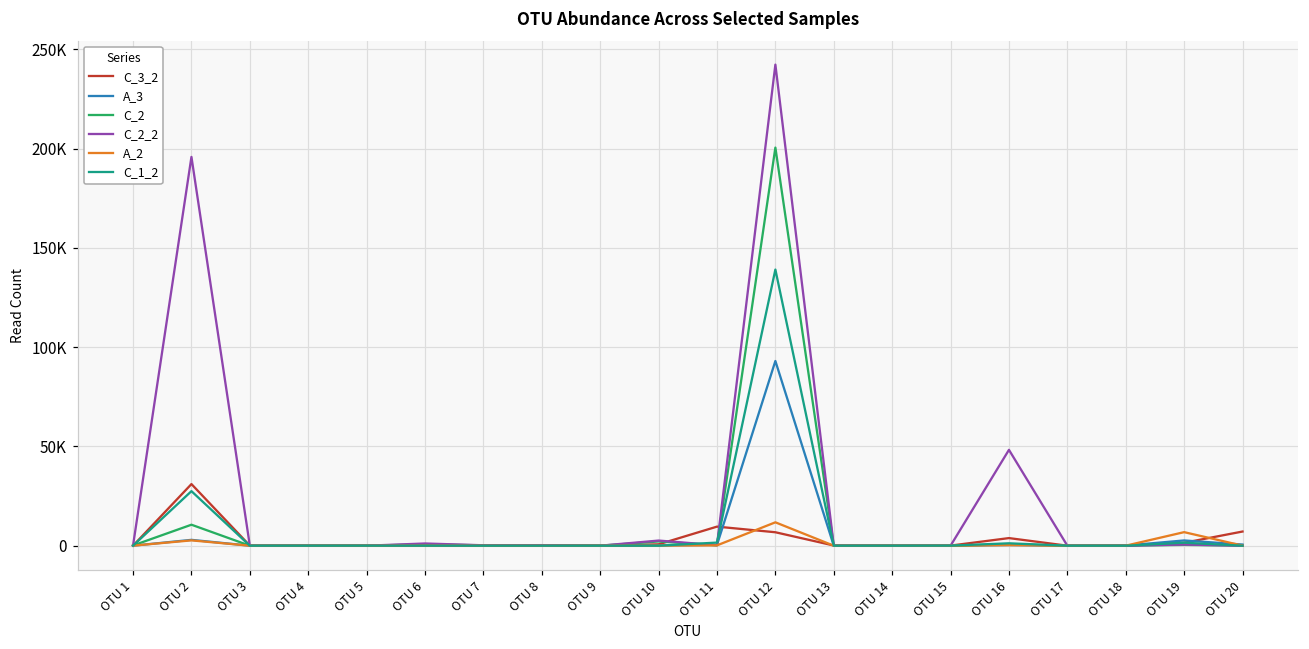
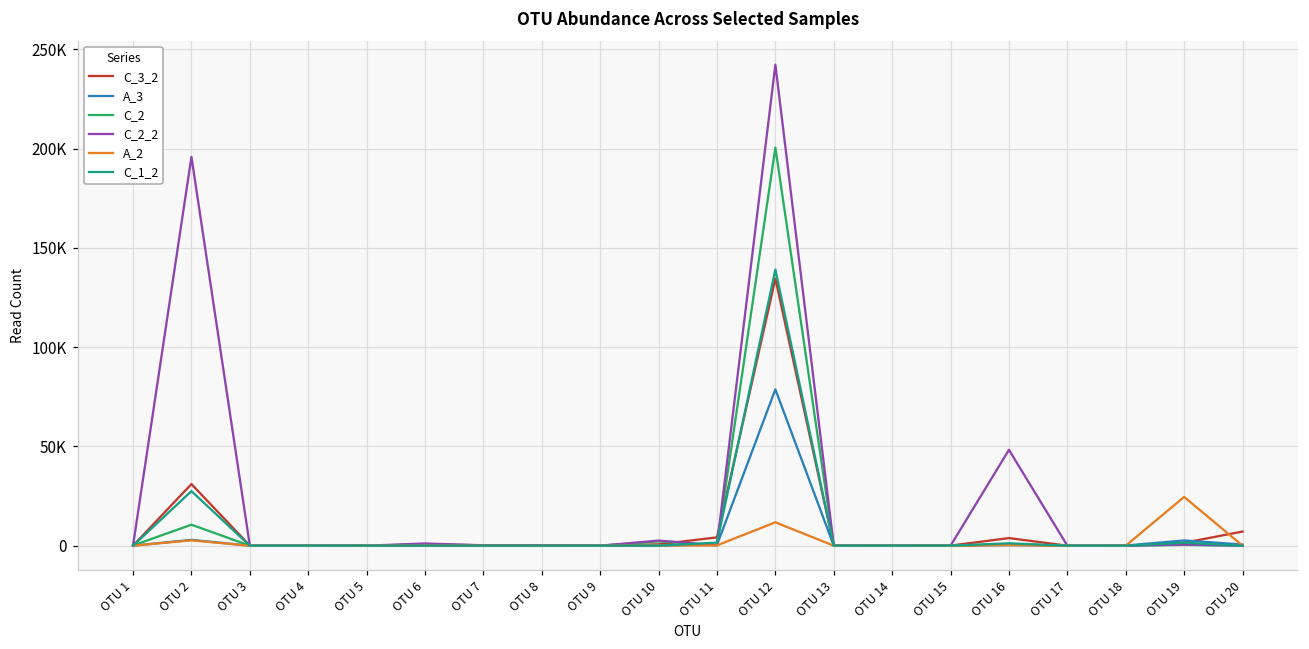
  {
    "C_3_2": {
      "OTU 2": 31000,
-     "OTU 11": 10000,
-     "OTU 12": 7000,
+     "OTU 11": 4000,
+     "OTU 12": 134000,
      "OTU 16": 4000,
      "OTU 20": 7000
    },
    "A_3": {
-     "OTU 12": 93000
+     "OTU 12": 79000
    },
    "C_2_2": {
      "OTU 2": 196000,
      "OTU 12": 242000,
      "OTU 16": 48000
    },
    "A_2": {
      "OTU 12": 12000,
-     "OTU 19": 7000
+     "OTU 19": 25000
    }
  }
